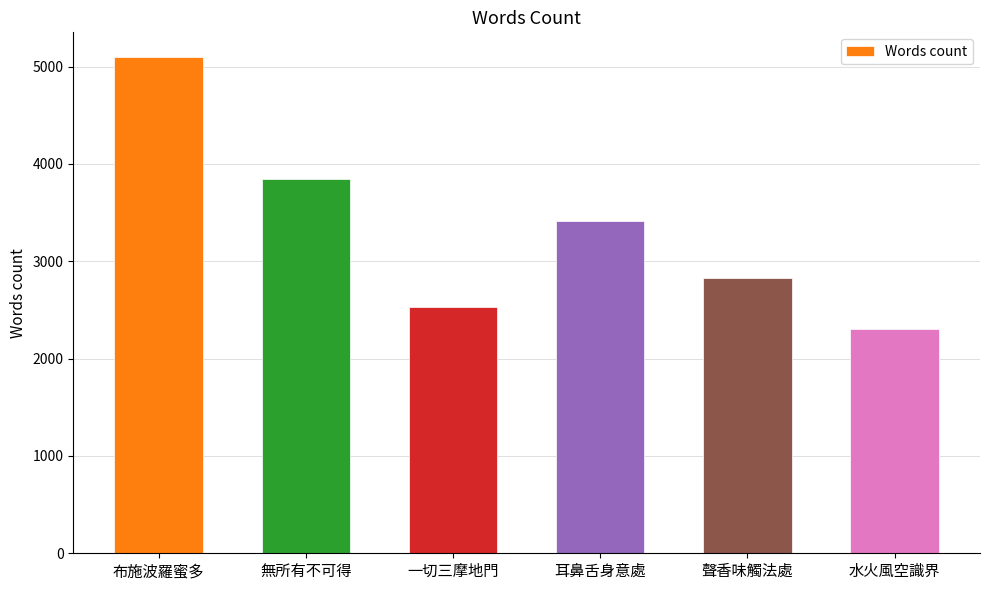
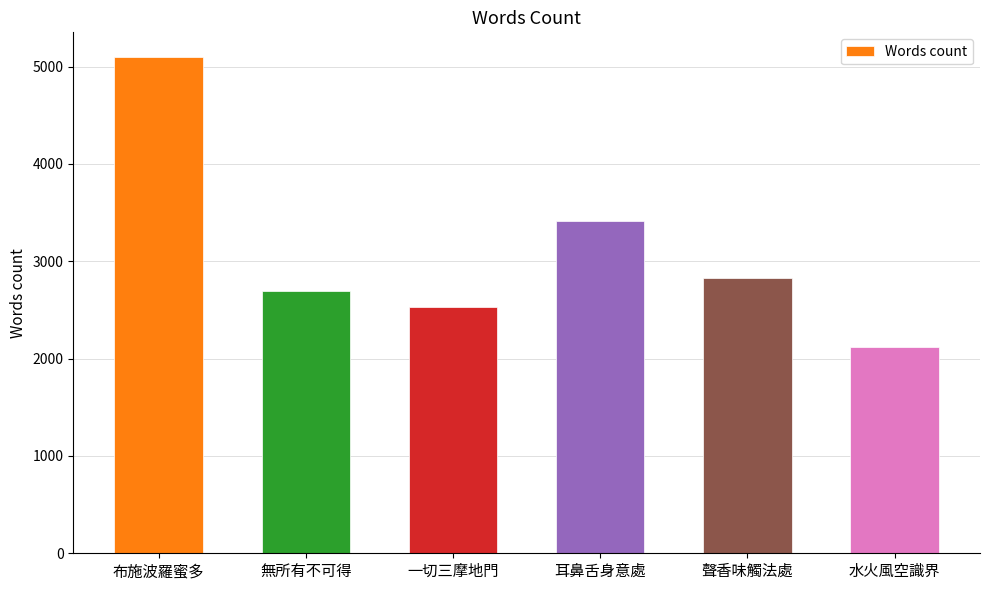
  {
    "布施波羅蜜多": 5100,
-   "無所有不可得": 3800,
+   "無所有不可得": 2700,
    "一切三摩地門": 2500,
    "耳鼻舌身意處": 3400,
    "聲香味觸法處": 2800,
-   "水火風空識界": 2300
+   "水火風空識界": 2100
  }
